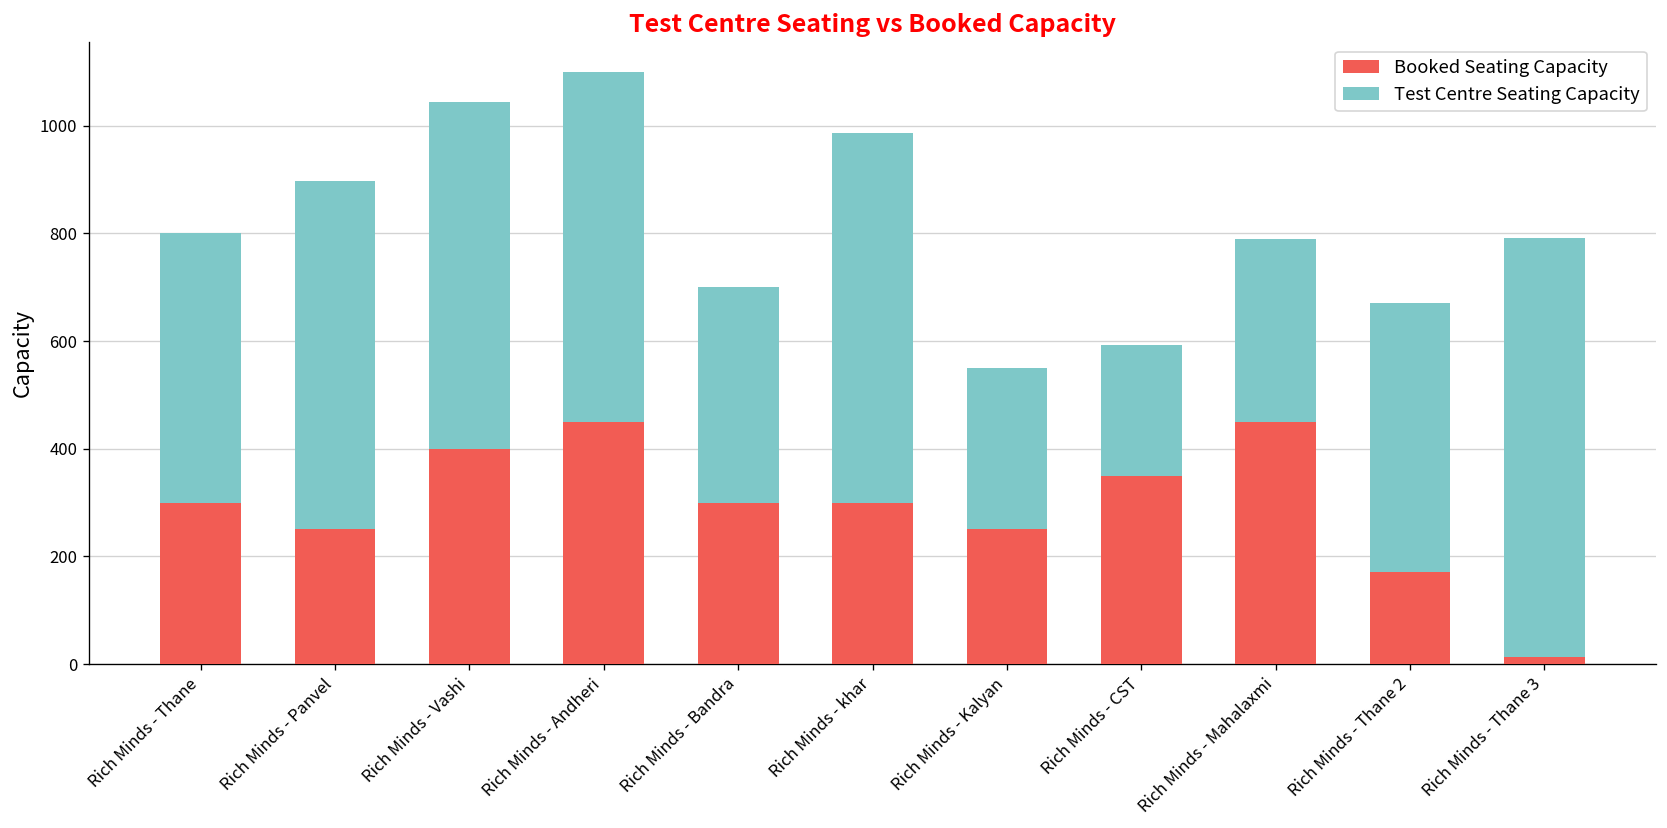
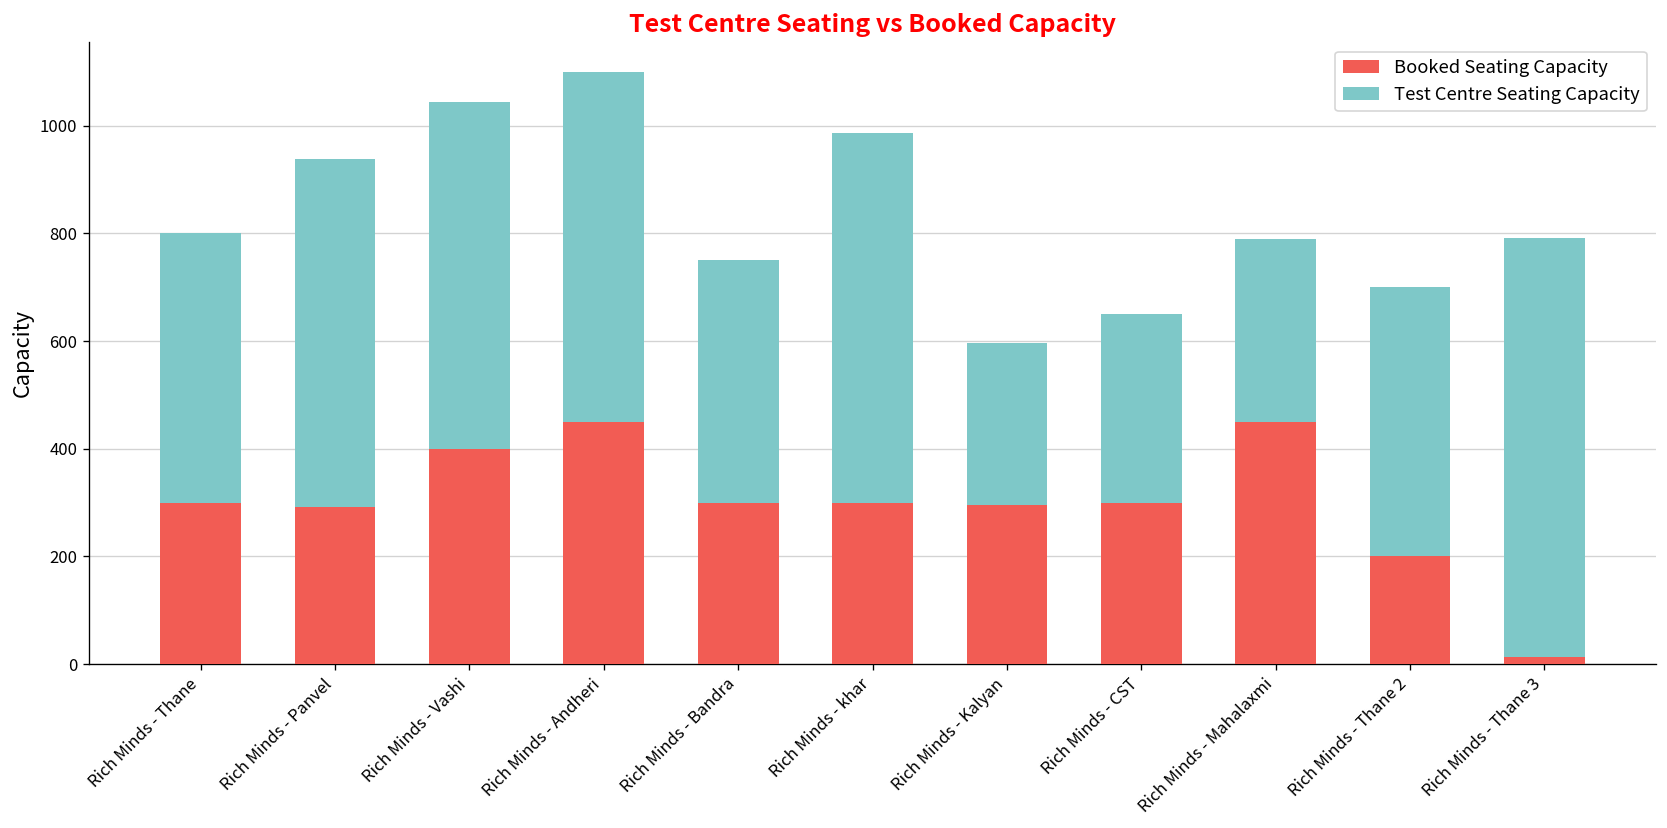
  {
    "Booked Seating Capacity": {
      "Rich Minds - Thane": 300,
-     "Rich Minds - Panvel": 250,
+     "Rich Minds - Panvel": 290,
      "Rich Minds - Vashi": 400,
      "Rich Minds - Andheri": 450,
      "Rich Minds - Bandra": 300,
      "Rich Minds - khar": 300,
-     "Rich Minds - Kalyan": 250,
-     "Rich Minds - CST": 350,
+     "Rich Minds - Kalyan": 300,
+     "Rich Minds - CST": 300,
      "Rich Minds - Mahalaxmi": 450,
-     "Rich Minds - Thane 2": 170,
+     "Rich Minds - Thane 2": 200,
      "Rich Minds - Thane 3": 10
    },
    "Test Centre Seating Capacity": {
      "Rich Minds - Thane": 500,
      "Rich Minds - Panvel": 650,
      "Rich Minds - Vashi": 640,
      "Rich Minds - Andheri": 650,
-     "Rich Minds - Bandra": 400,
+     "Rich Minds - Bandra": 450,
      "Rich Minds - khar": 690,
      "Rich Minds - Kalyan": 300,
-     "Rich Minds - CST": 240,
+     "Rich Minds - CST": 350,
      "Rich Minds - Mahalaxmi": 340,
      "Rich Minds - Thane 2": 500,
      "Rich Minds - Thane 3": 780
    }
  }
